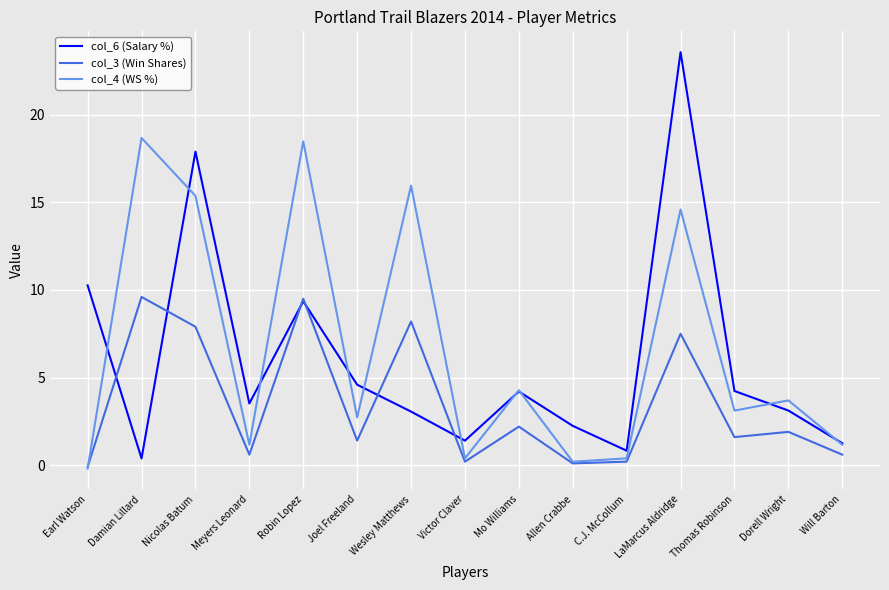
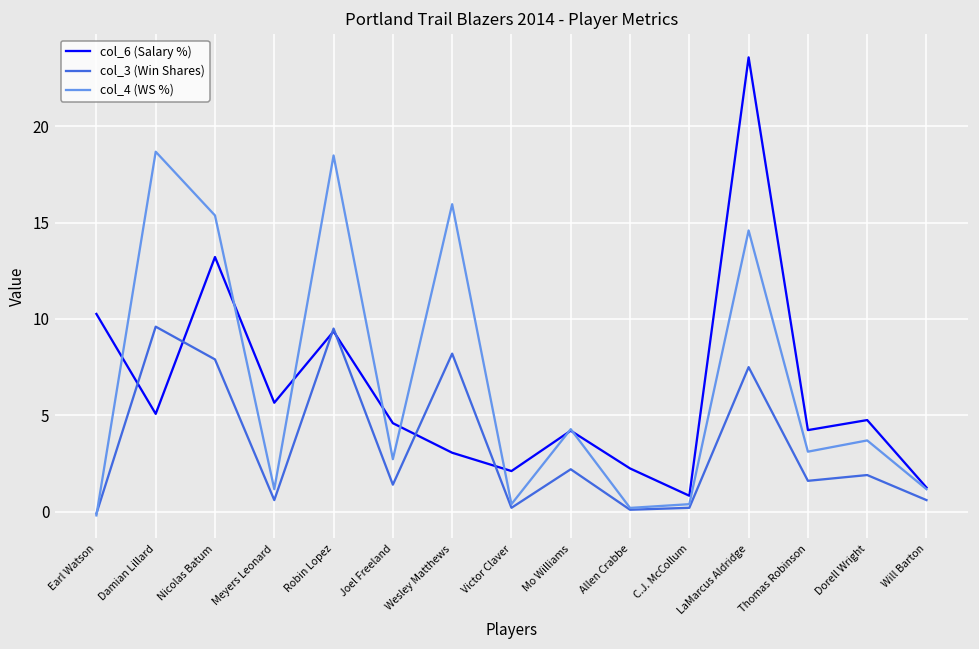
  {
    "col_6 (Salary %)": {
      "Earl Watson": 10.3,
-     "Damian Lillard": 0.4,
-     "Nicolas Batum": 17.9,
-     "Meyers Leonard": 3.5,
+     "Damian Lillard": 5.1,
+     "Nicolas Batum": 13.2,
+     "Meyers Leonard": 5.7,
      "Robin Lopez": 9.4,
      "Joel Freeland": 4.6,
      "Wesley Matthews": 3.1,
-     "Victor Claver": 1.4,
+     "Victor Claver": 2.1,
      "Allen Crabbe": 2.2,
      "C.J. McCollum": 0.8,
      "LaMarcus Aldridge": 23.6,
      "Thomas Robinson": 4.2,
-     "Dorell Wright": 3.1
+     "Dorell Wright": 4.8
    }
  }
